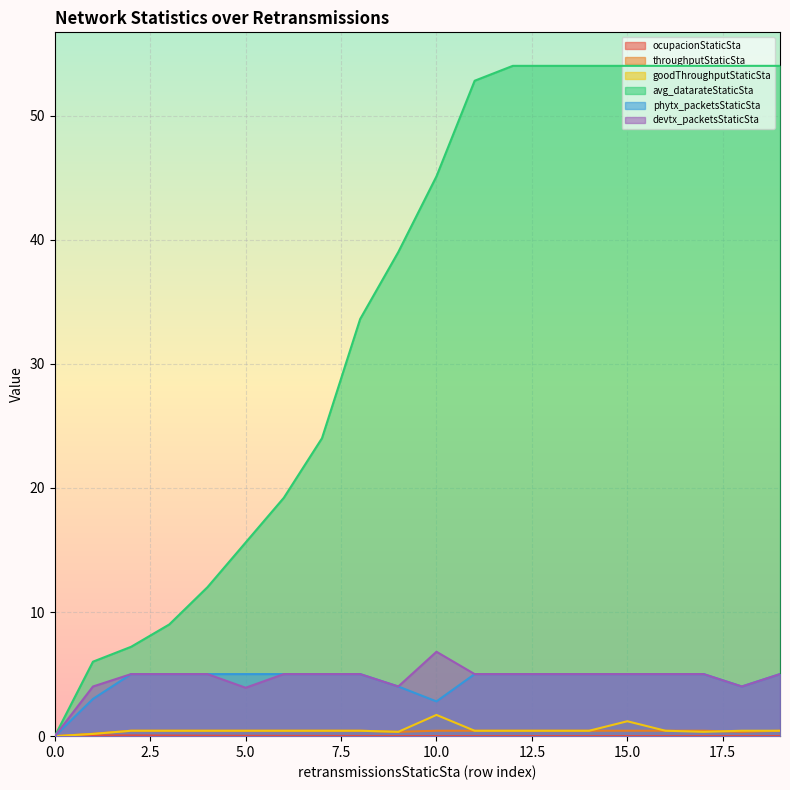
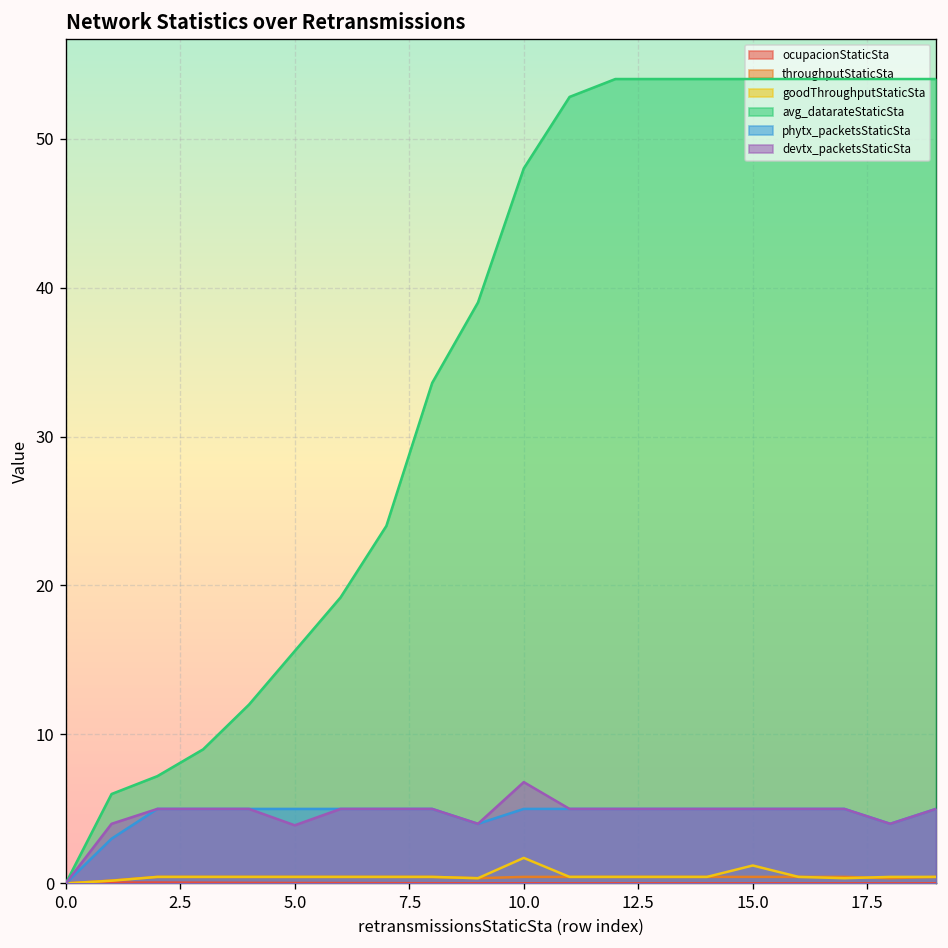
  {
    "goodThroughputStaticSta": {
      "10.0": 1.7,
      "15.0": 1.2
    },
    "avg_datarateStaticSta": {
      "5.0": 15.6,
-     "10.0": 45.1
+     "10.0": 48.0
    },
    "phytx_packetsStaticSta": {
      "5.0": 5.0,
-     "10.0": 2.8
+     "10.0": 5.0
    },
    "devtx_packetsStaticSta": {
      "5.0": 3.9,
      "10.0": 6.8
    }
  }
